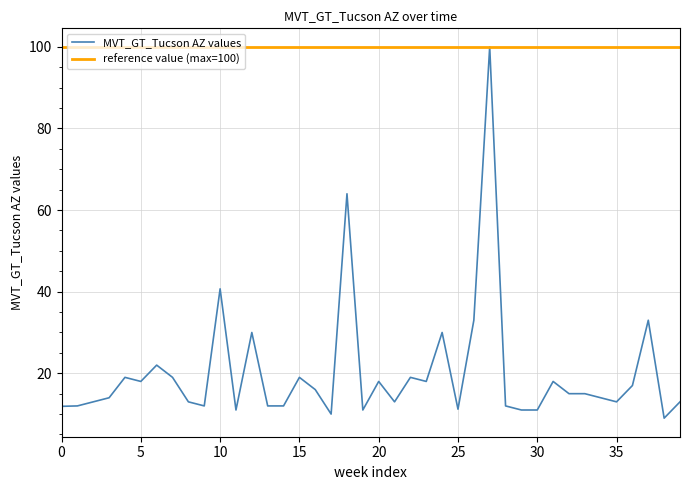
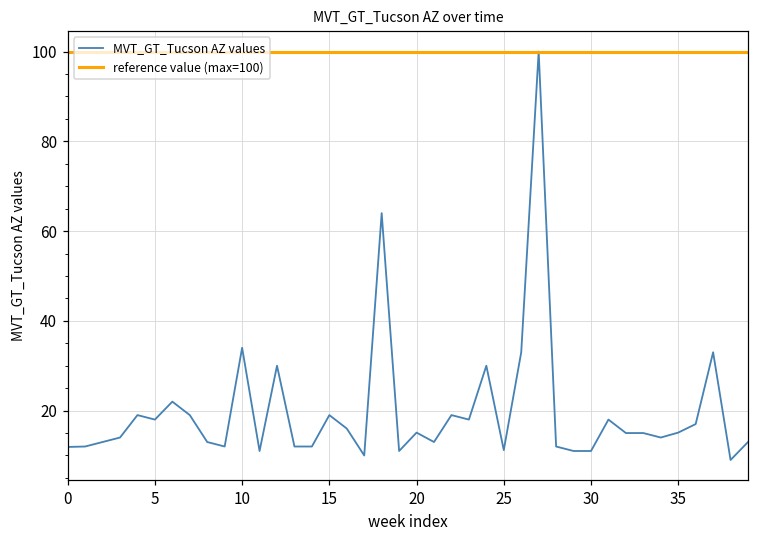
  {
    "0": 12,
    "5": 18,
-   "10": 41,
+   "10": 34,
    "15": 19,
-   "20": 18,
+   "20": 15,
    "25": 11,
    "30": 11,
-   "35": 13
+   "35": 15
  }
